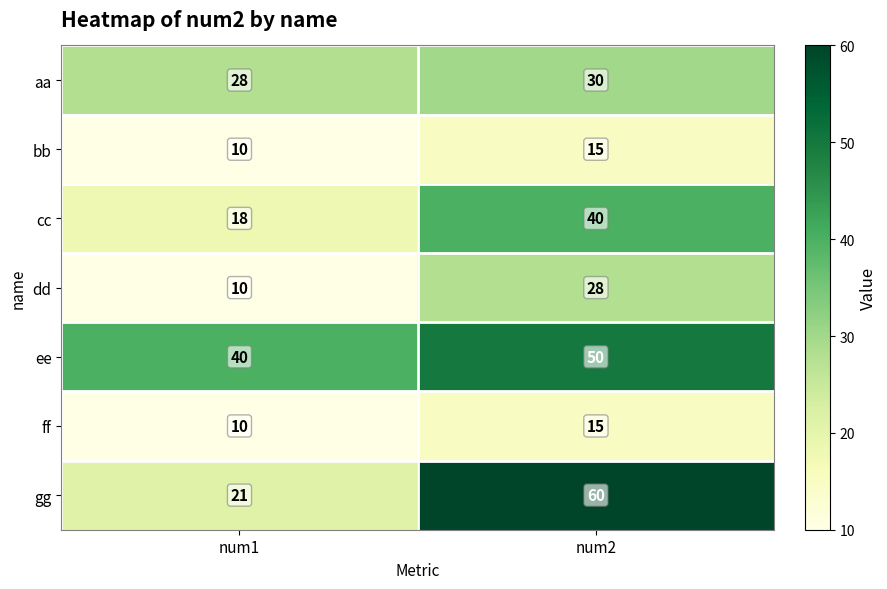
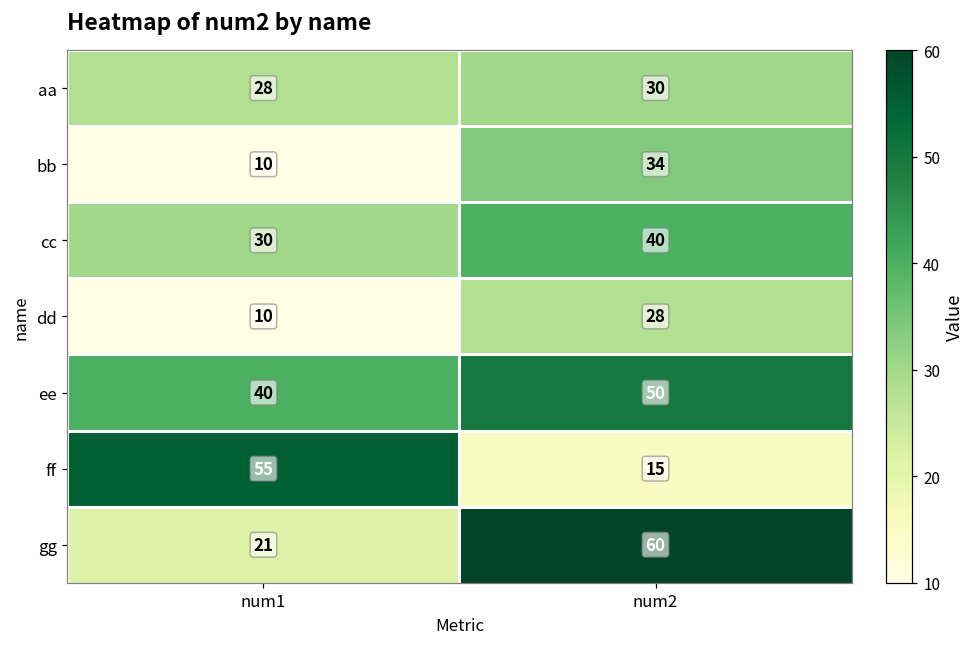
  {
    "bb": {
-     "num2": 15
+     "num2": 34
    },
    "cc": {
-     "num1": 18
+     "num1": 30
    },
    "ff": {
-     "num1": 10
+     "num1": 55
    }
  }
